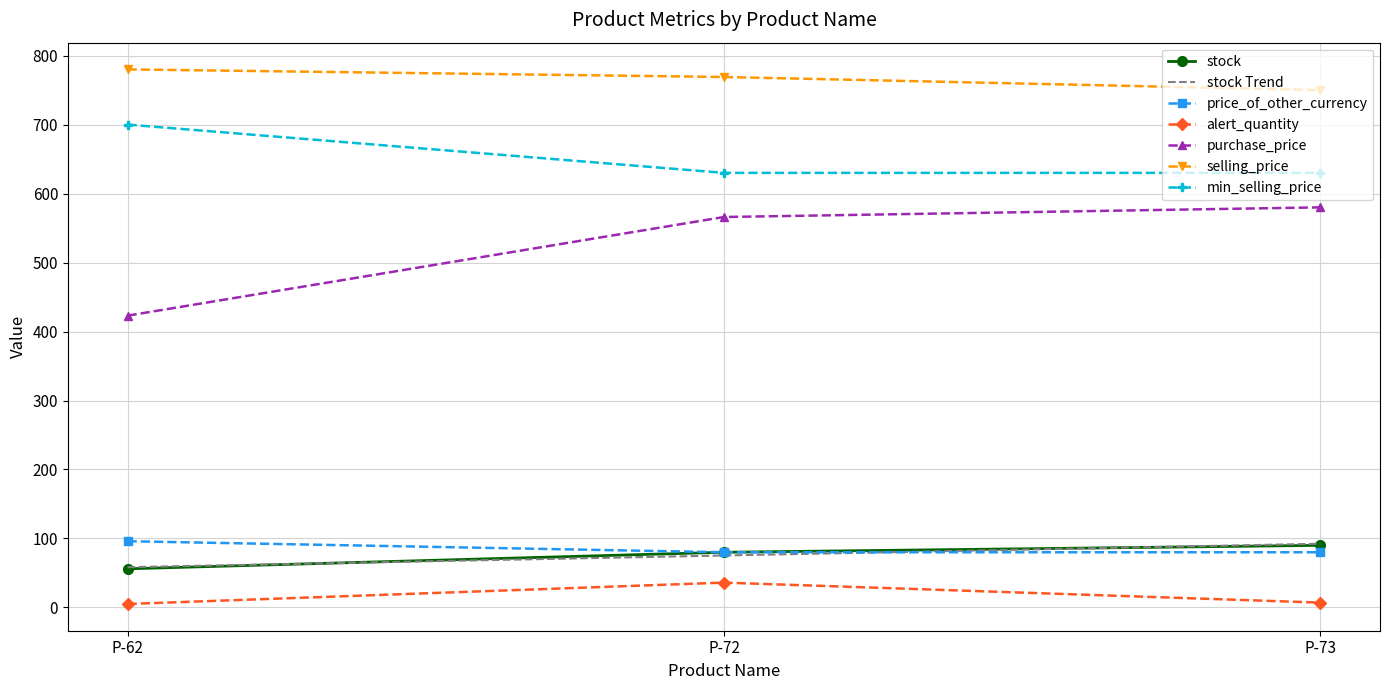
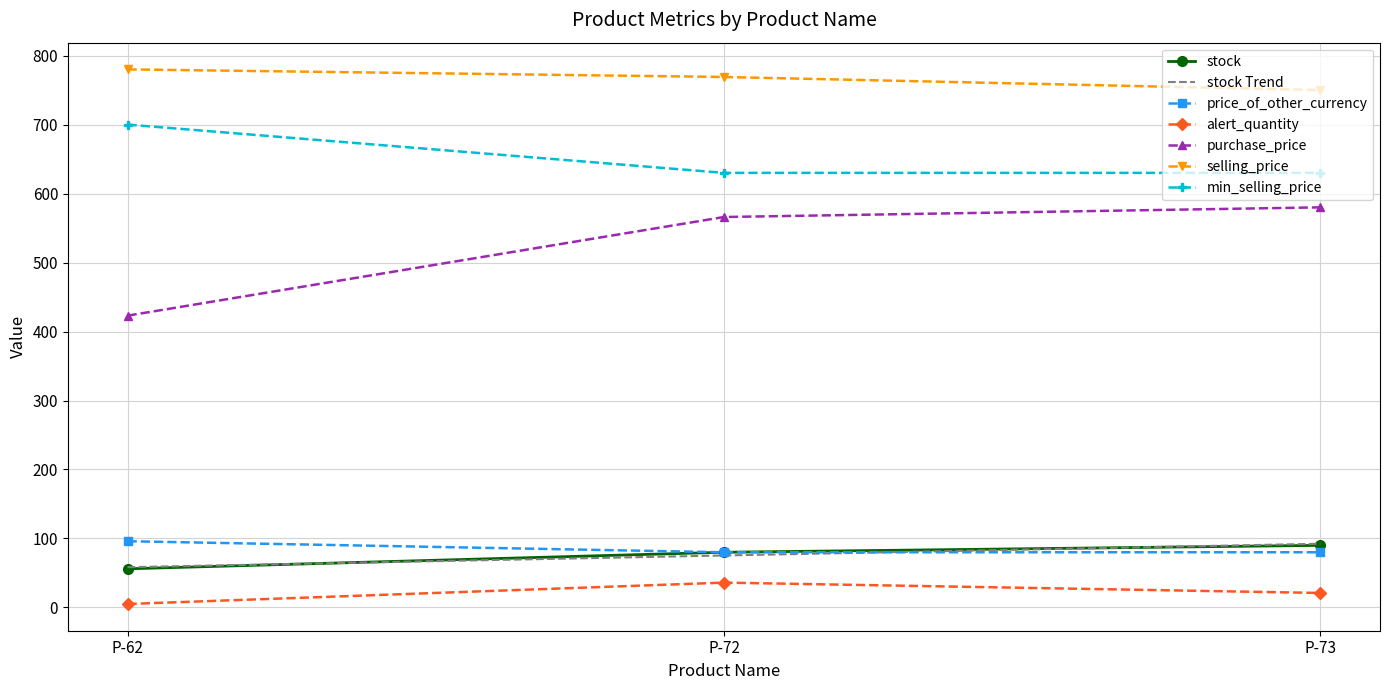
  {
    "stock Trend": {
      "P-72": 80
    },
    "alert_quantity": {
      "P-62": 10,
      "P-72": 40,
-     "P-73": 10
+     "P-73": 20
    },
    "purchase_price": {
      "P-62": 420,
      "P-72": 570,
      "P-73": 580
    },
    "selling_price": {
      "P-62": 780,
      "P-72": 770
    }
  }
